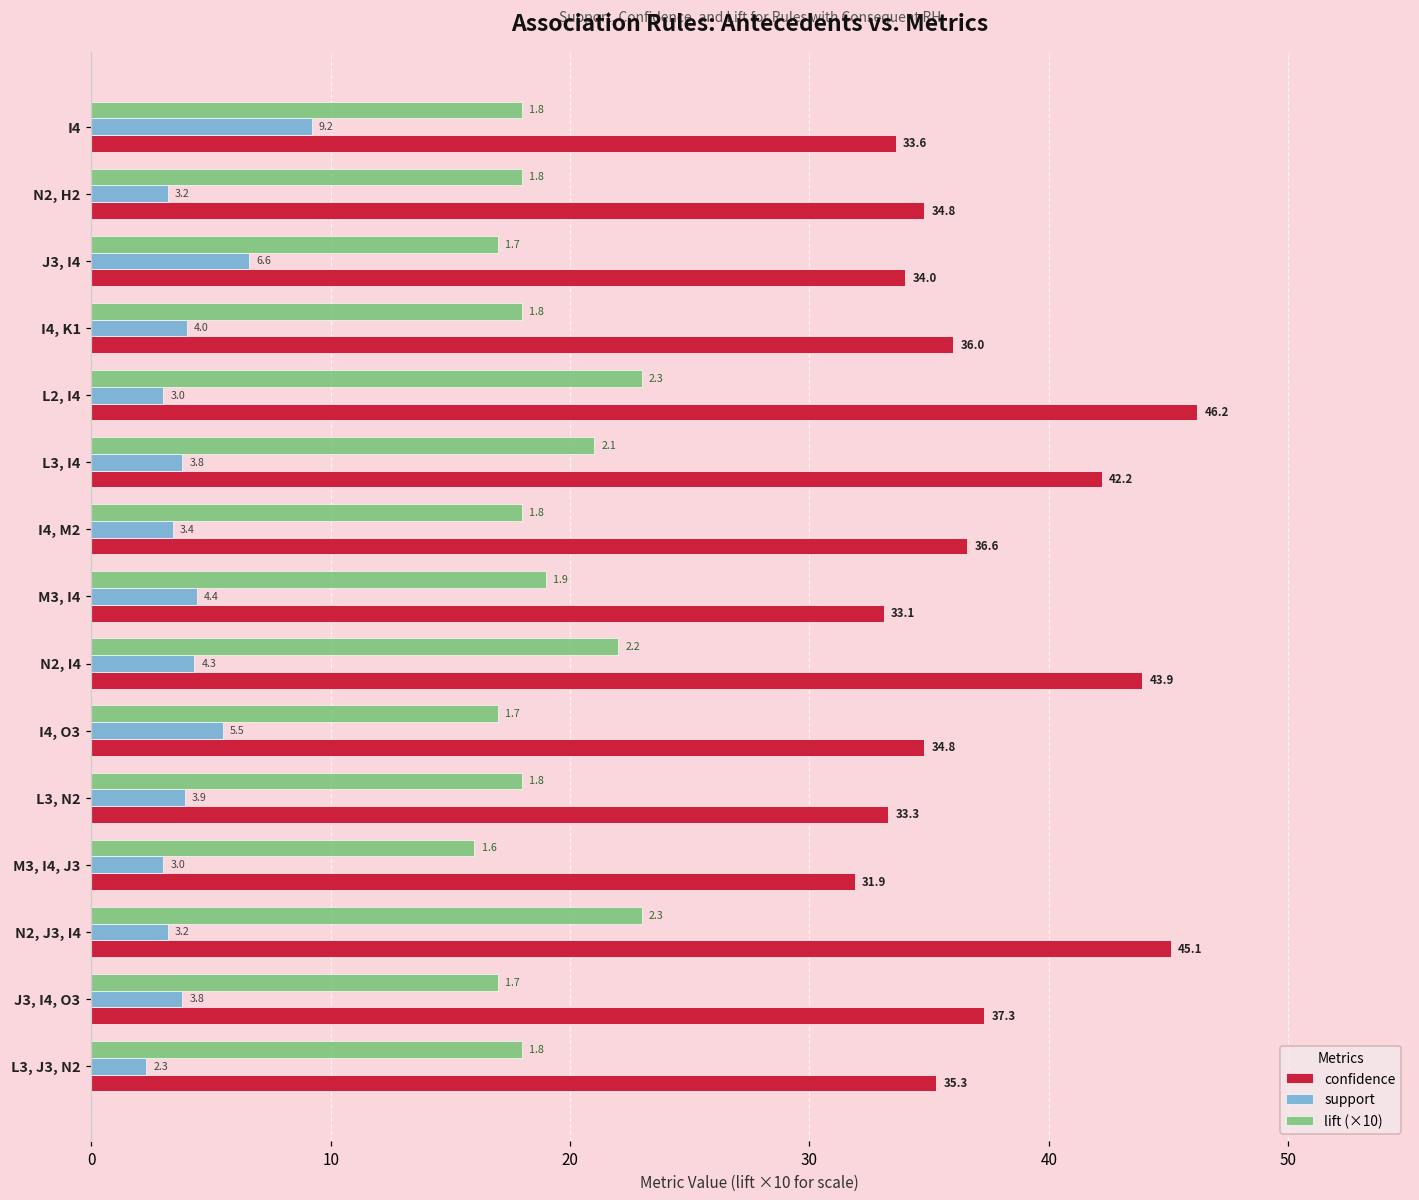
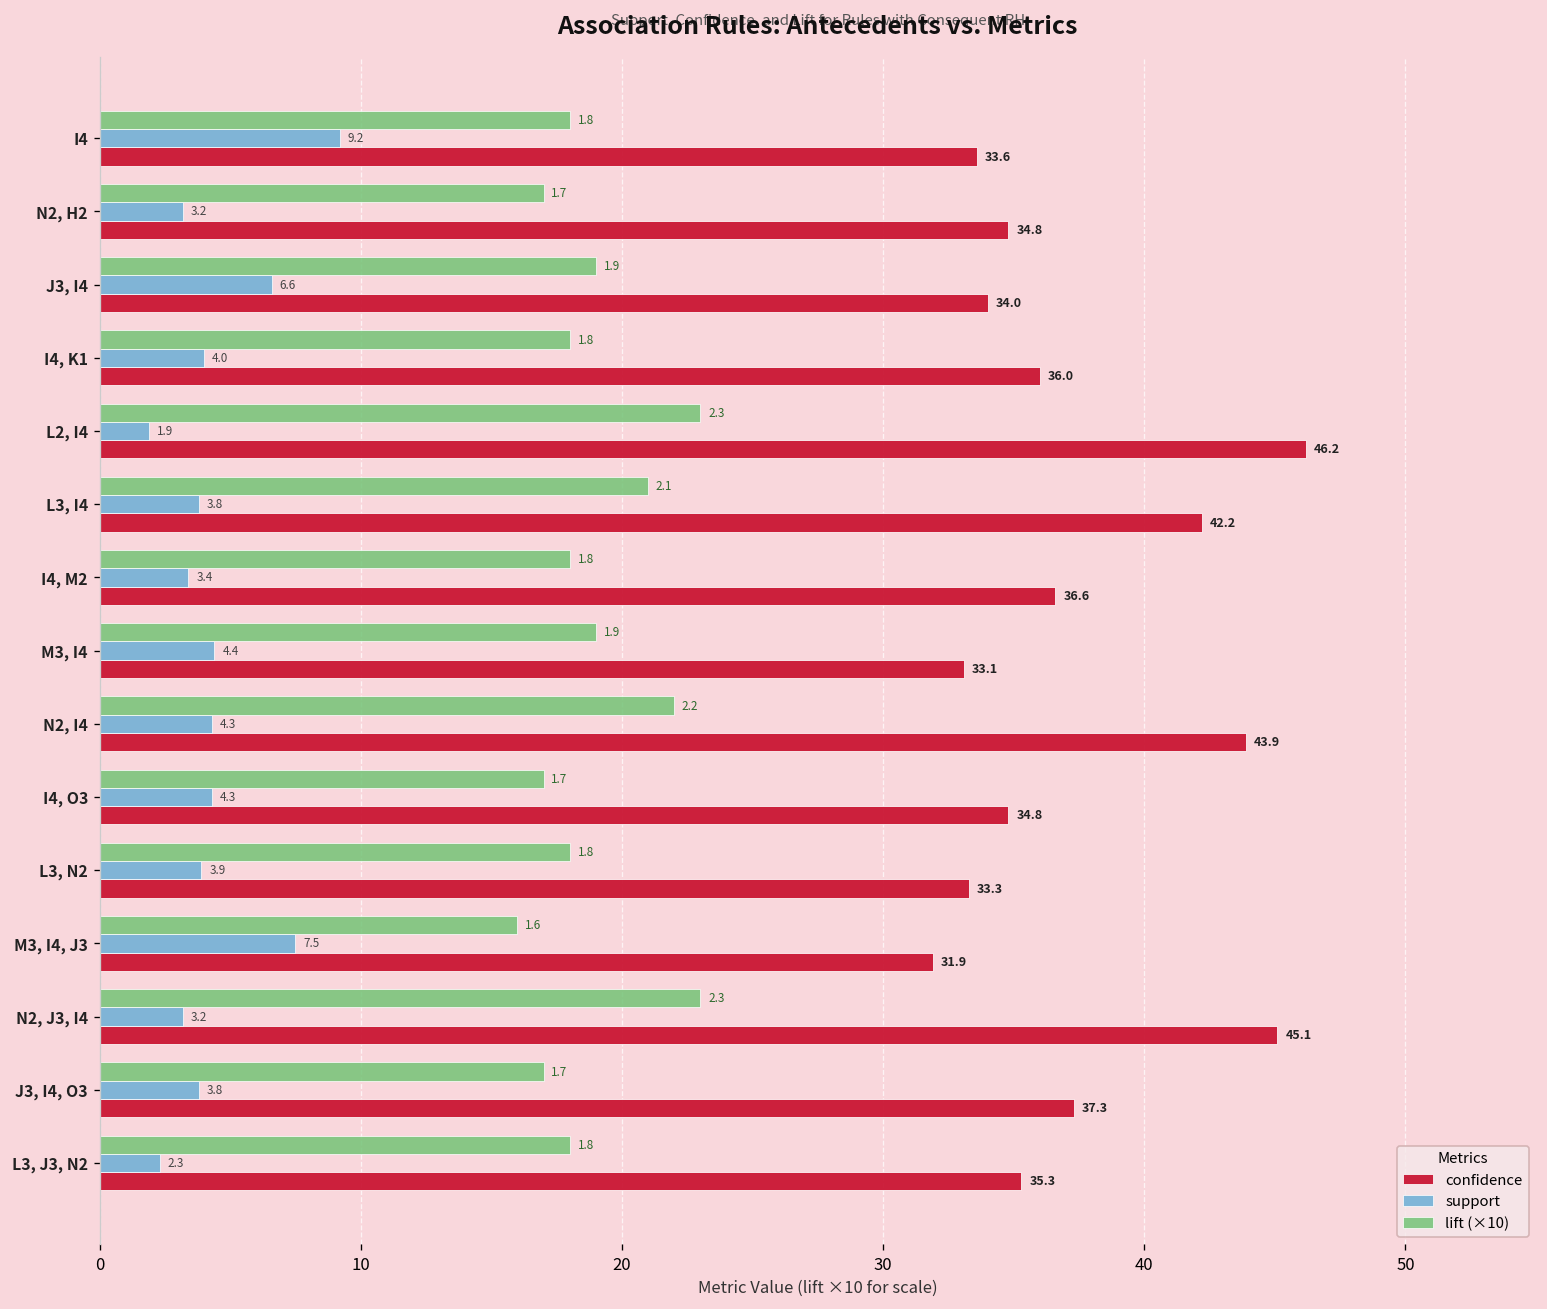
  {
    "confidence": {
      "I4": 33.6,
      "N2, H2": 34.8,
      "J3, I4": 34.0,
      "I4, K1": 36.0,
      "L2, I4": 46.2,
      "L3, I4": 42.2,
      "I4, M2": 36.6,
      "M3, I4": 33.1,
      "N2, I4": 43.9,
      "I4, O3": 34.8,
      "L3, N2": 33.3,
      "M3, I4, J3": 31.9,
      "N2, J3, I4": 45.1,
      "J3, I4, O3": 37.3,
      "L3, J3, N2": 35.3
    },
    "support": {
      "I4": 9.2,
      "N2, H2": 3.2,
      "J3, I4": 6.6,
      "I4, K1": 4.0,
-     "L2, I4": 3.0,
+     "L2, I4": 1.9,
      "L3, I4": 3.8,
      "I4, M2": 3.4,
      "M3, I4": 4.4,
      "N2, I4": 4.3,
-     "I4, O3": 5.5,
+     "I4, O3": 4.3,
      "L3, N2": 3.9,
-     "M3, I4, J3": 3.0,
+     "M3, I4, J3": 7.5,
      "N2, J3, I4": 3.2,
      "J3, I4, O3": 3.8,
      "L3, J3, N2": 2.3
    },
    "lift (×10)": {
-     "N2, H2": 1.8,
-     "J3, I4": 1.7
+     "N2, H2": 1.7,
+     "J3, I4": 1.9
    }
  }
